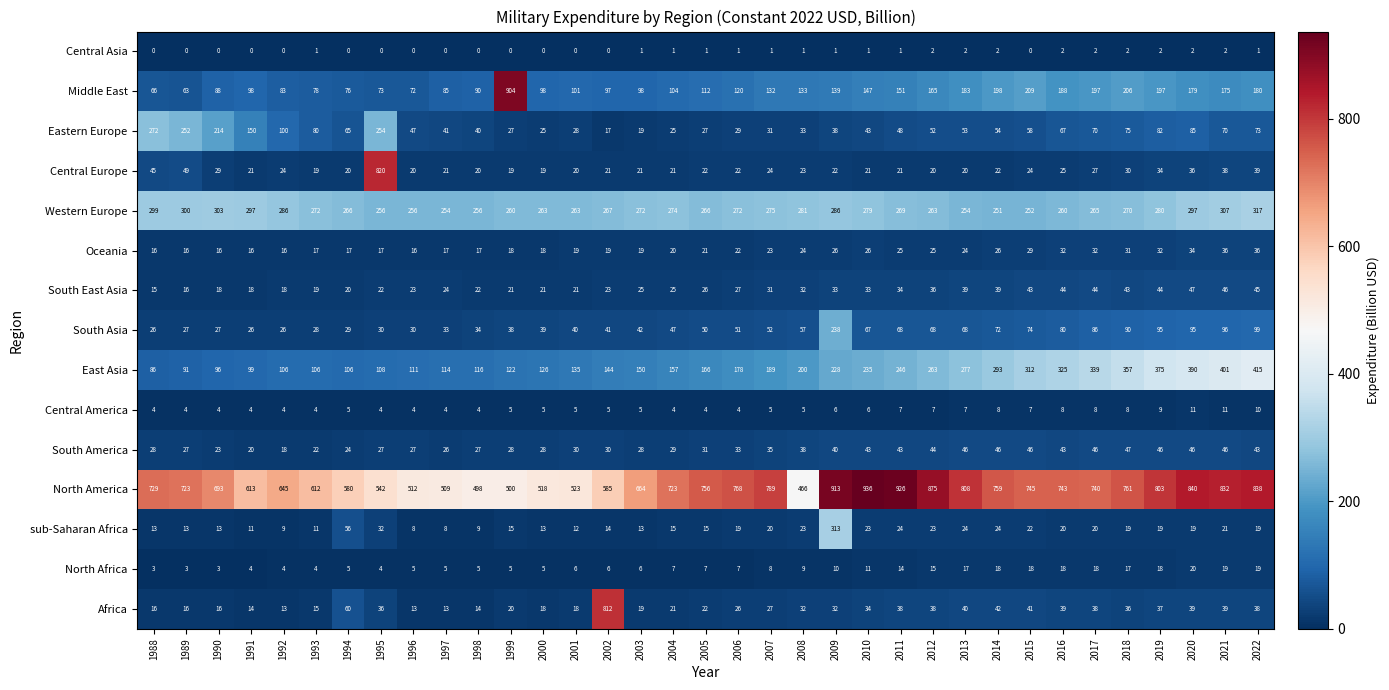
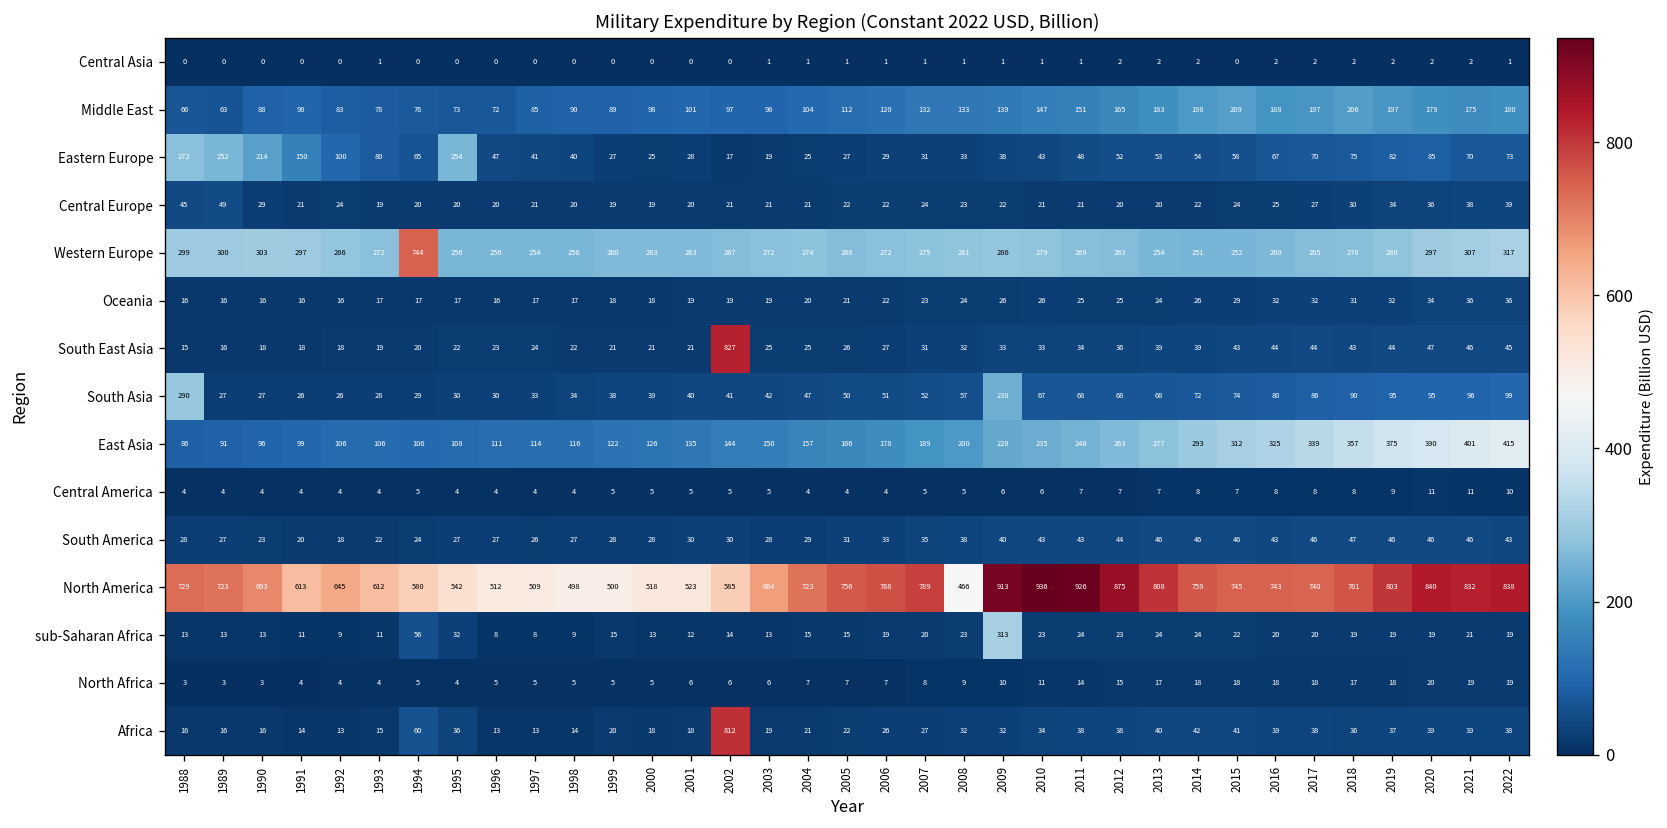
  {
    "Middle East": {
      "1988": 66,
      "1989": 63,
      "1990": 88,
      "1991": 98,
      "1992": 83,
      "1993": 78,
      "1994": 76,
      "1995": 73,
      "1996": 72,
      "1997": 85,
      "1998": 90,
-     "1999": 904,
+     "1999": 89,
      "2000": 98,
      "2001": 101,
      "2002": 97,
      "2003": 98,
      "2004": 104,
      "2005": 112,
      "2006": 120,
      "2007": 132,
      "2008": 133,
      "2009": 139,
      "2010": 147,
      "2011": 151,
      "2012": 165,
      "2013": 183,
      "2014": 198,
      "2015": 209,
      "2016": 188,
      "2017": 197,
      "2018": 206,
      "2019": 197,
      "2020": 179,
      "2021": 175,
      "2022": 180
    },
    "Central Europe": {
      "1988": 45,
      "1989": 49,
      "1990": 29,
      "1991": 21,
      "1992": 24,
      "1993": 19,
      "1994": 20,
-     "1995": 820,
+     "1995": 20,
      "1996": 20,
      "1997": 21,
      "1998": 20,
      "1999": 19,
      "2000": 19,
      "2001": 20,
      "2002": 21,
      "2003": 21,
      "2004": 21,
      "2005": 22,
      "2006": 22,
      "2007": 24,
      "2008": 23,
      "2009": 22,
      "2010": 21,
      "2011": 21,
      "2012": 20,
      "2013": 20,
      "2014": 22,
      "2015": 24,
      "2016": 25,
      "2017": 27,
      "2018": 30,
      "2019": 34,
      "2020": 36,
      "2021": 38,
      "2022": 39
    },
    "Western Europe": {
      "1988": 299,
      "1989": 300,
      "1990": 303,
      "1991": 297,
      "1992": 286,
      "1993": 272,
-     "1994": 266,
+     "1994": 744,
      "1995": 256,
      "1996": 256,
      "1997": 254,
      "1998": 256,
      "1999": 260,
      "2000": 263,
      "2001": 263,
      "2002": 267,
      "2003": 272,
      "2004": 274,
      "2005": 266,
      "2006": 272,
      "2007": 275,
      "2008": 281,
      "2009": 286,
      "2010": 279,
      "2011": 269,
      "2012": 263,
      "2013": 254,
      "2014": 251,
      "2015": 252,
      "2016": 260,
      "2017": 265,
      "2018": 270,
      "2019": 280,
      "2020": 297,
      "2021": 307,
      "2022": 317
    },
    "South East Asia": {
      "1988": 15,
      "1989": 16,
      "1990": 18,
      "1991": 18,
      "1992": 18,
      "1993": 19,
      "1994": 20,
      "1995": 22,
      "1996": 23,
      "1997": 24,
      "1998": 22,
      "1999": 21,
      "2000": 21,
      "2001": 21,
-     "2002": 23,
+     "2002": 827,
      "2003": 25,
      "2004": 25,
      "2005": 26,
      "2006": 27,
      "2007": 31,
      "2008": 32,
      "2009": 33,
      "2010": 33,
      "2011": 34,
      "2012": 36,
      "2013": 39,
      "2014": 39,
      "2015": 43,
      "2016": 44,
      "2017": 44,
      "2018": 43,
      "2019": 44,
      "2020": 47,
      "2021": 46,
      "2022": 45
    },
    "South Asia": {
-     "1988": 26,
+     "1988": 290,
      "1989": 27,
      "1990": 27,
      "1991": 26,
      "1992": 26,
      "1993": 28,
      "1994": 29,
      "1995": 30,
      "1996": 30,
      "1997": 33,
      "1998": 34,
      "1999": 38,
      "2000": 39,
      "2001": 40,
      "2002": 41,
      "2003": 42,
      "2004": 47,
      "2005": 50,
      "2006": 51,
      "2007": 52,
      "2008": 57,
      "2009": 238,
      "2010": 67,
      "2011": 68,
      "2012": 68,
      "2013": 68,
      "2014": 72,
      "2015": 74,
      "2016": 80,
      "2017": 86,
      "2018": 90,
      "2019": 95,
      "2020": 95,
      "2021": 96,
      "2022": 99
    }
  }
